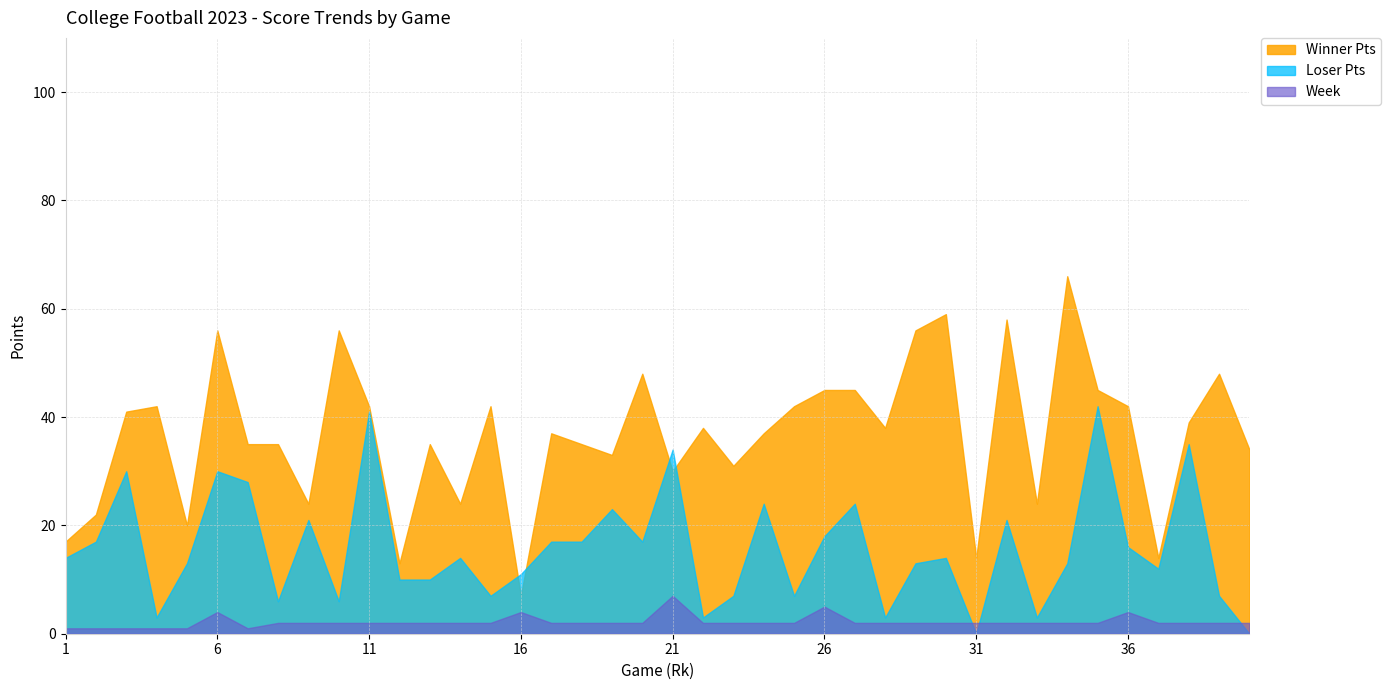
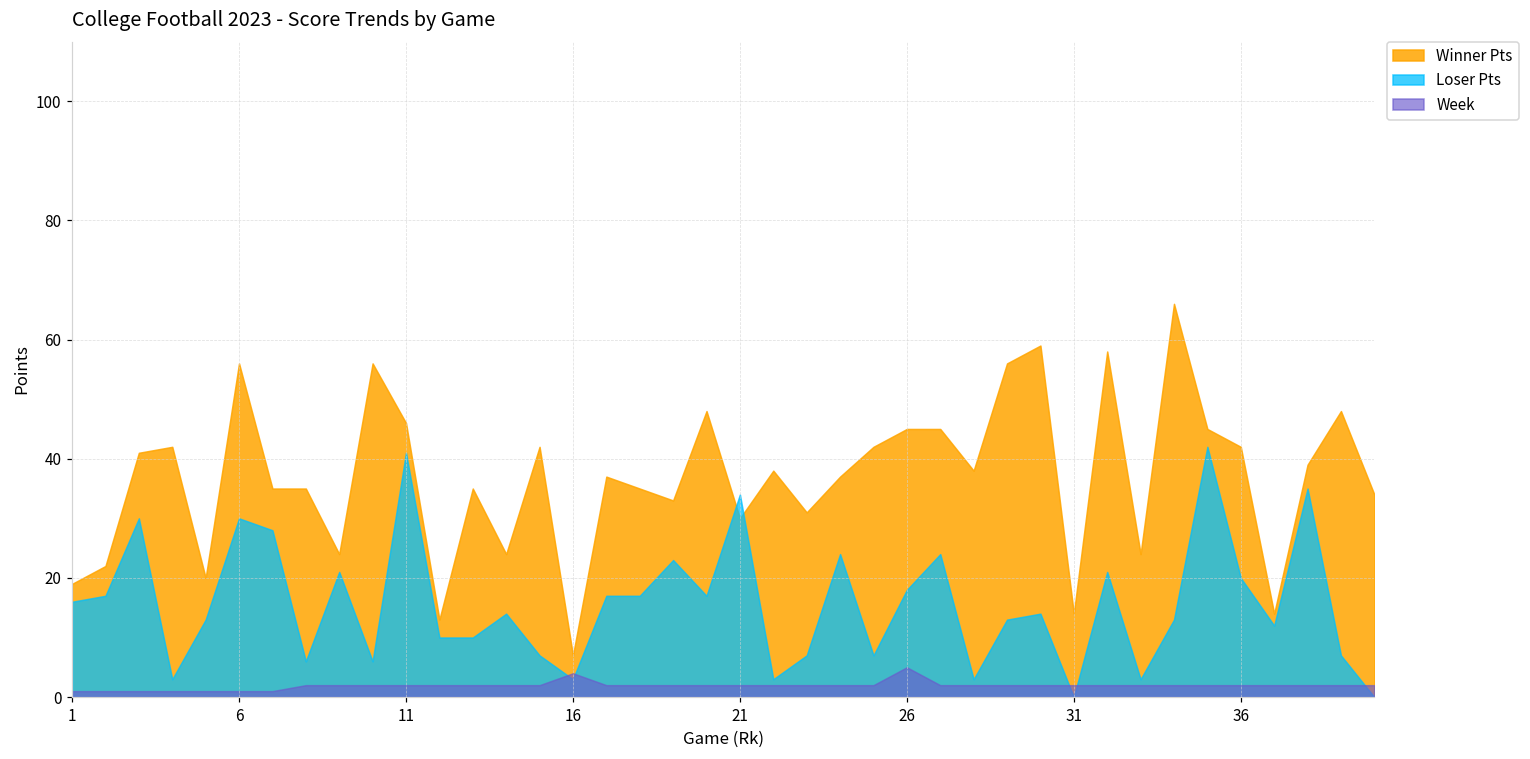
  {
    "Winner Pts": {
-     "1": 17,
+     "1": 19,
      "6": 56,
-     "11": 42,
+     "11": 46,
      "16": 7,
      "21": 30,
      "26": 45,
      "31": 14,
      "36": 42
    },
    "Loser Pts": {
-     "1": 14,
+     "1": 16,
      "6": 30,
      "11": 41,
-     "16": 11,
+     "16": 3,
      "21": 34,
      "26": 18,
      "31": 0,
-     "36": 16
+     "36": 20
    },
    "Week": {
      "1": 1,
-     "6": 4,
+     "6": 1,
      "11": 2,
      "16": 4,
-     "21": 7,
+     "21": 2,
      "26": 5,
      "31": 2,
-     "36": 4
+     "36": 2
    }
  }
